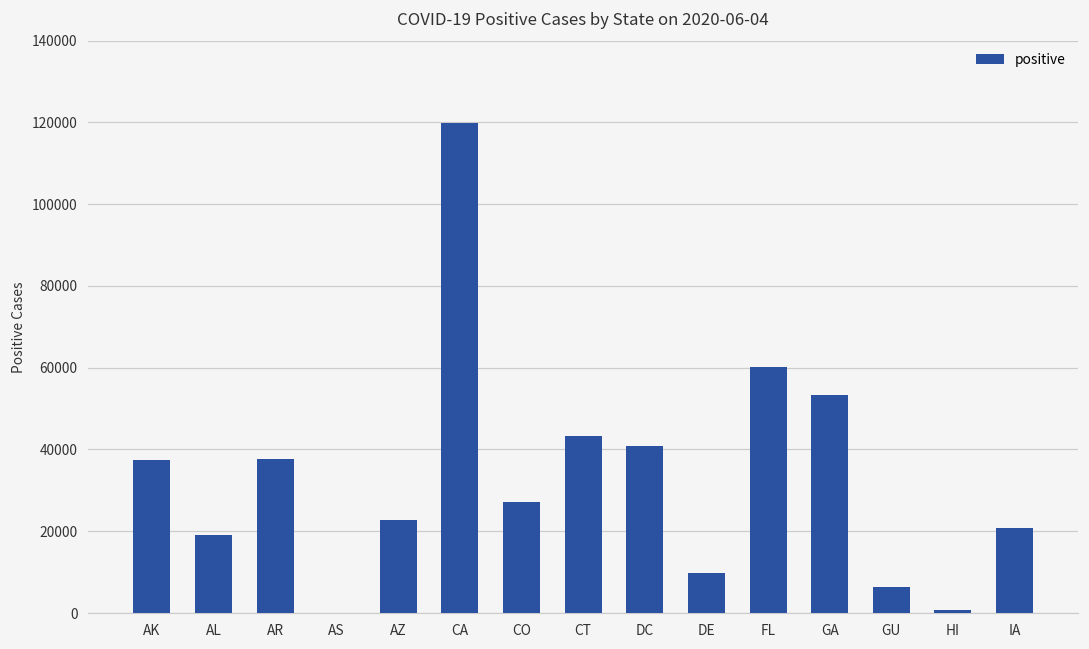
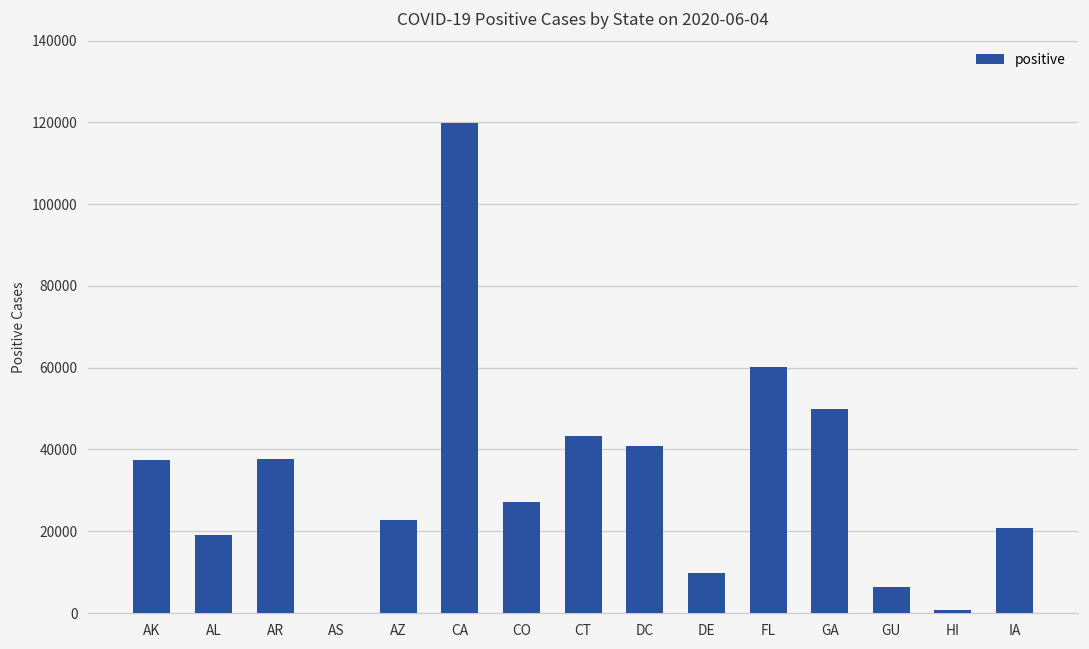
  {
    "AK": 37000,
    "AL": 19000,
    "AR": 38000,
    "AS": 0,
    "AZ": 23000,
    "CA": 120000,
    "CO": 27000,
    "CT": 43000,
    "DC": 41000,
    "DE": 10000,
    "FL": 60000,
-   "GA": 53000,
+   "GA": 50000,
    "GU": 6000,
    "IA": 21000
  }
